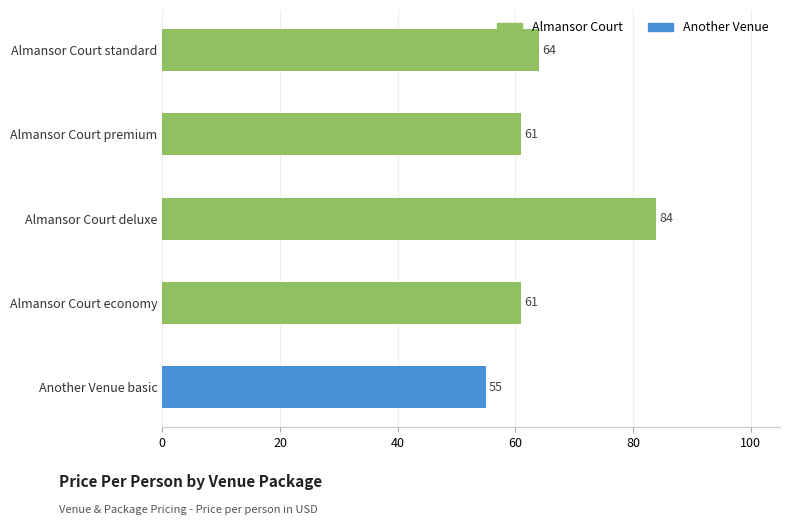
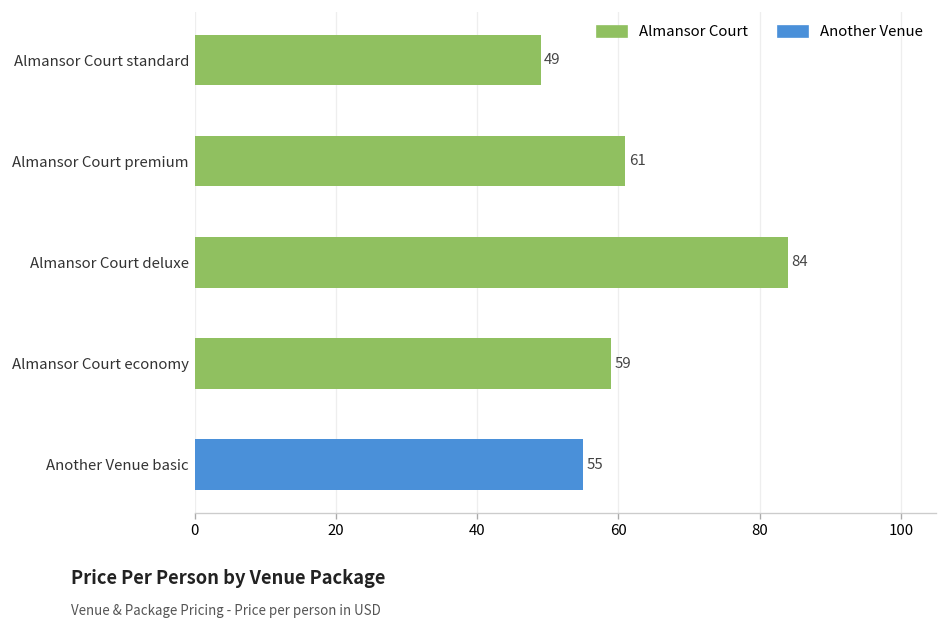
  {
-   "Almansor Court standard": 64,
+   "Almansor Court standard": 49,
    "Almansor Court premium": 61,
    "Almansor Court deluxe": 84,
-   "Almansor Court economy": 61,
+   "Almansor Court economy": 59,
    "Another Venue basic": 55
  }
